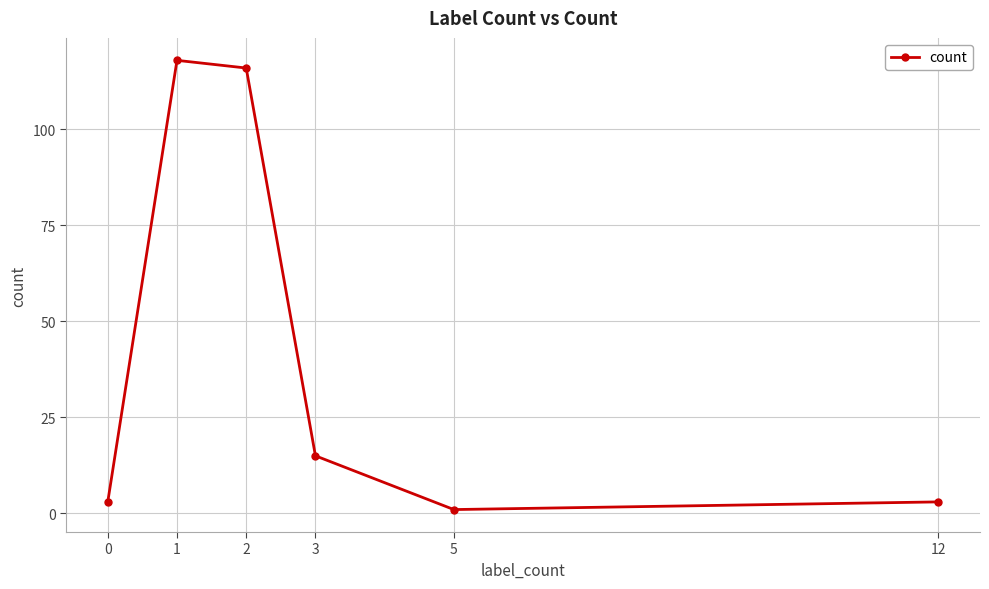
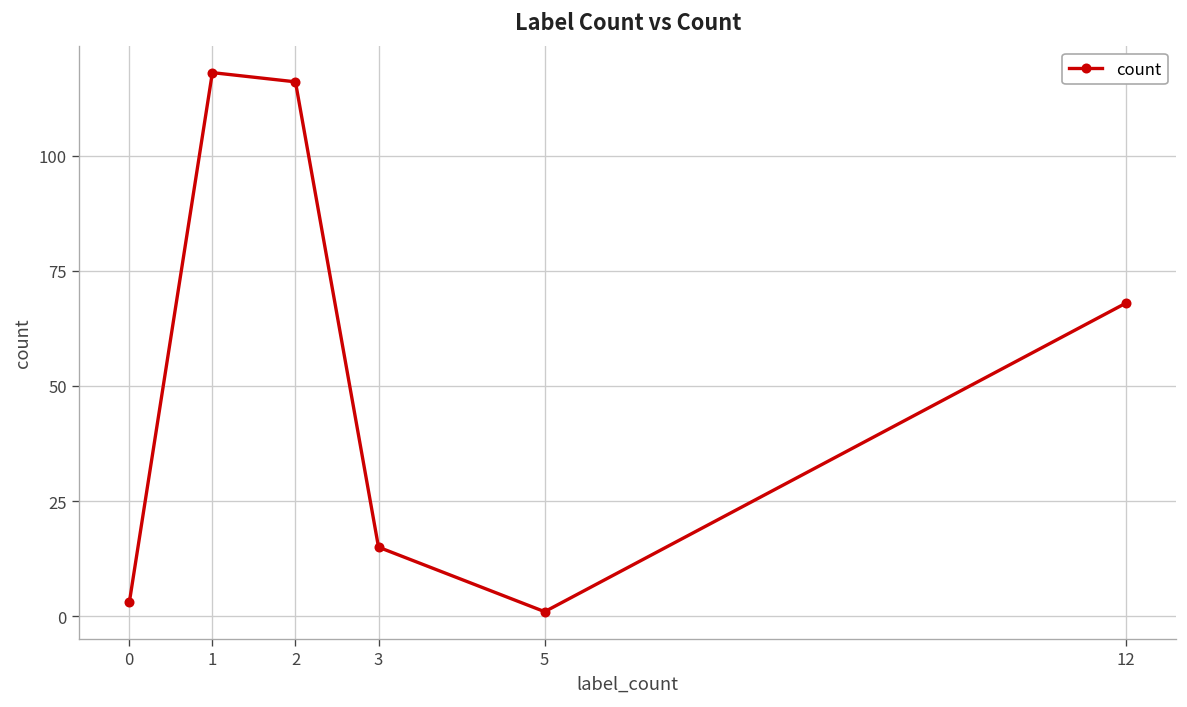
  {
    "0": 3,
    "1": 118,
    "2": 116,
    "3": 15,
    "5": 1,
-   "12": 3
+   "12": 68
  }
